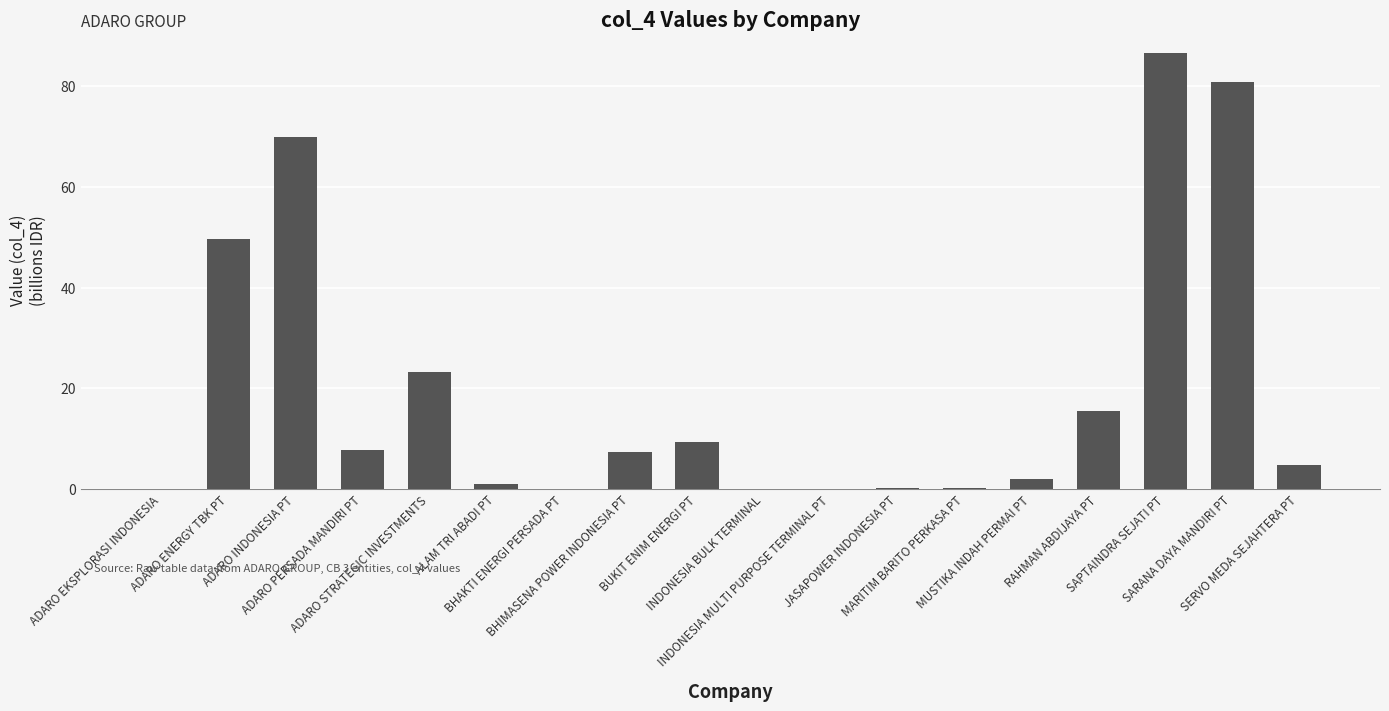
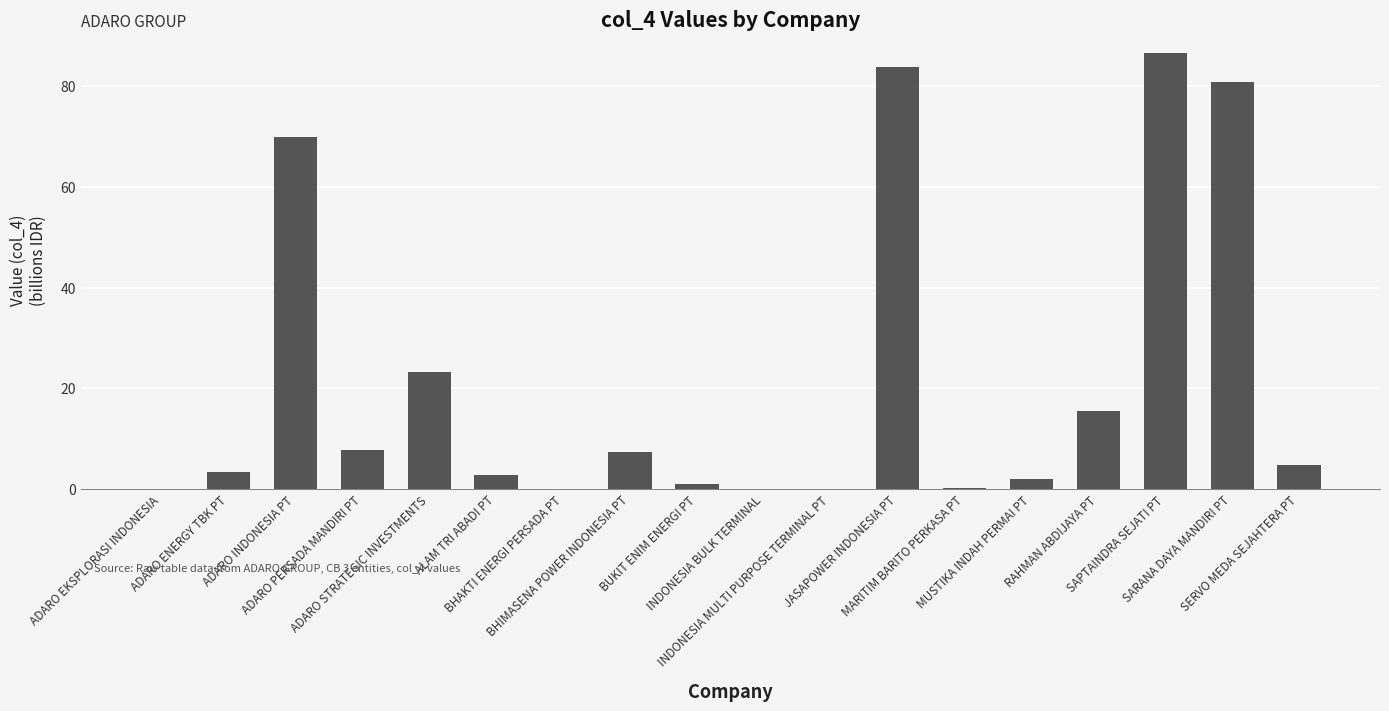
  {
-   "ADARO ENERGY TBK PT": 50,
+   "ADARO ENERGY TBK PT": 3,
    "ADARO INDONESIA PT": 70,
    "ADARO PERSADA MANDIRI PT": 8,
    "ADARO STRATEGIC INVESTMENTS": 23,
-   "ALAM TRI ABADI PT": 1,
+   "ALAM TRI ABADI PT": 3,
    "BHIMASENA POWER INDONESIA PT": 7,
-   "BUKIT ENIM ENERGI PT": 9,
+   "BUKIT ENIM ENERGI PT": 1,
    "INDONESIA BULK TERMINAL": 0,
-   "JASAPOWER INDONESIA PT": 0,
+   "JASAPOWER INDONESIA PT": 84,
    "MUSTIKA INDAH PERMAI PT": 2,
    "RAHMAN ABDIJAYA PT": 15,
    "SAPTAINDRA SEJATI PT": 87,
    "SARANA DAYA MANDIRI PT": 81,
    "SERVO MEDA SEJAHTERA PT": 5
  }
